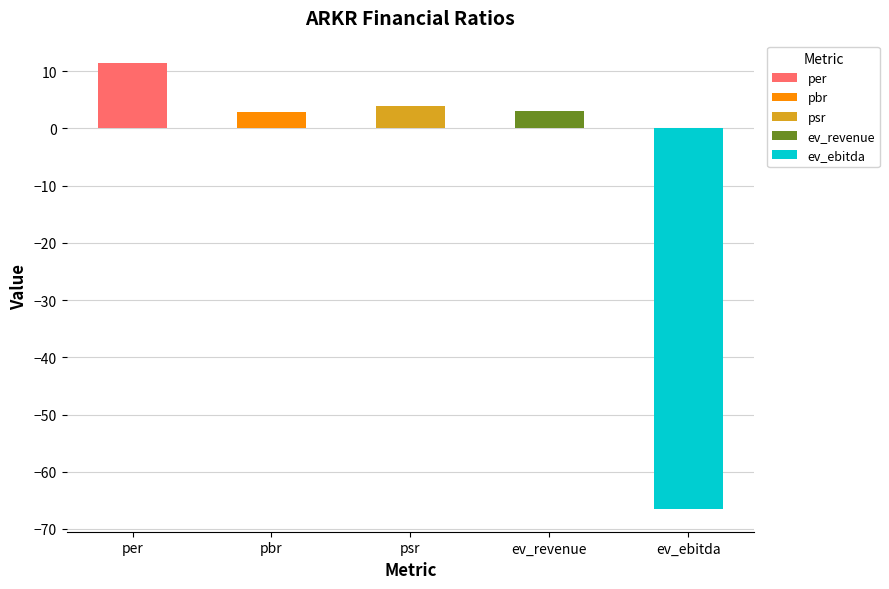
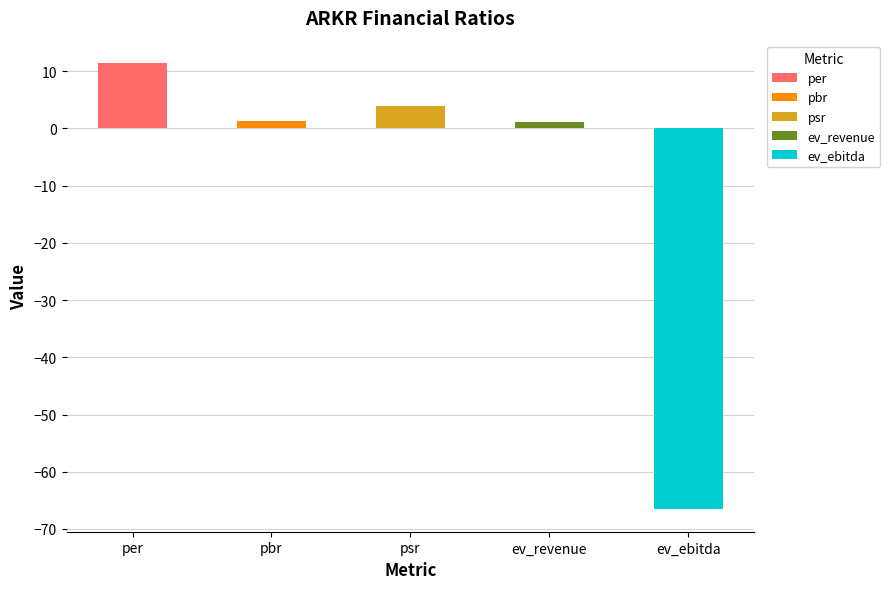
  {
    "per": 11,
-   "pbr": 3,
+   "pbr": 1,
    "psr": 4,
-   "ev_revenue": 3,
+   "ev_revenue": 1,
    "ev_ebitda": -67
  }
